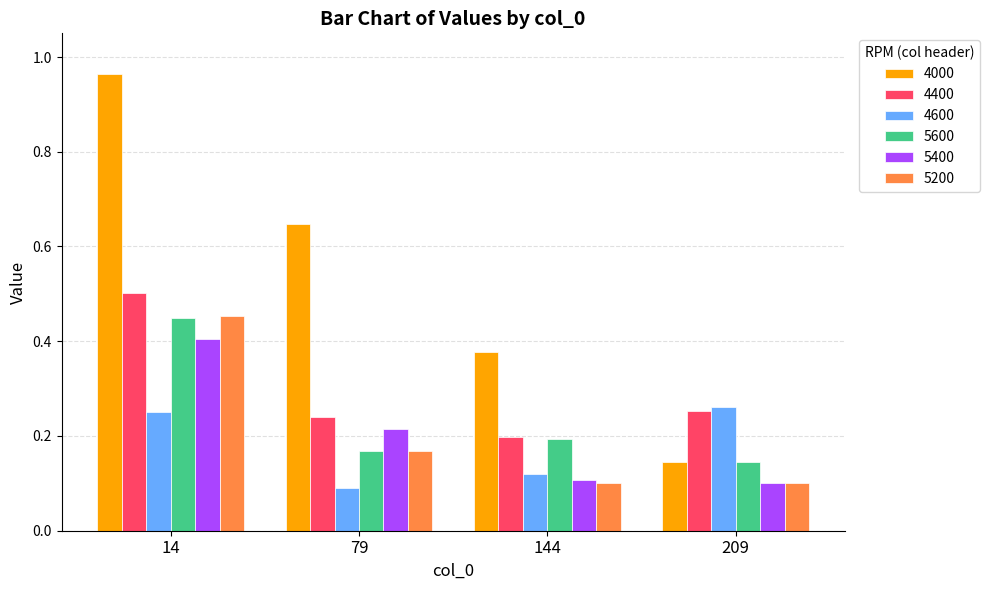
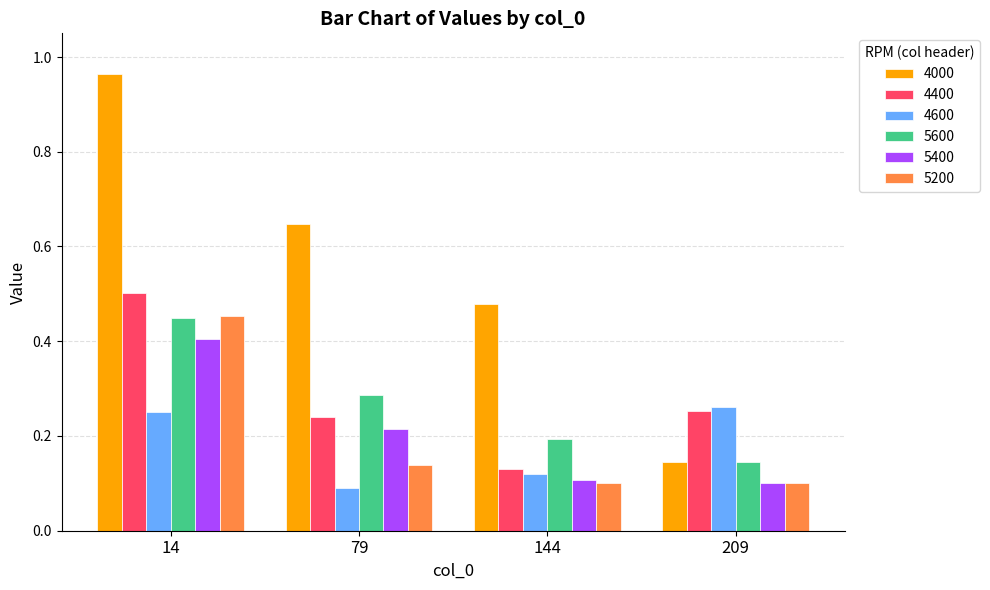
  {
    "4000": {
      "14": 0.96,
      "79": 0.65,
-     "144": 0.38,
+     "144": 0.48,
      "209": 0.14
    },
    "4400": {
      "14": 0.50,
      "79": 0.24,
-     "144": 0.20,
+     "144": 0.13,
      "209": 0.25
    },
    "4600": {
      "14": 0.25,
      "79": 0.09,
      "144": 0.12,
      "209": 0.26
    },
    "5600": {
      "14": 0.45,
-     "79": 0.17,
+     "79": 0.29,
      "144": 0.19,
      "209": 0.14
    },
    "5400": {
      "14": 0.40,
      "79": 0.22,
      "144": 0.11,
      "209": 0.10
    },
    "5200": {
      "14": 0.45,
-     "79": 0.17,
+     "79": 0.14,
      "144": 0.10,
      "209": 0.10
    }
  }
